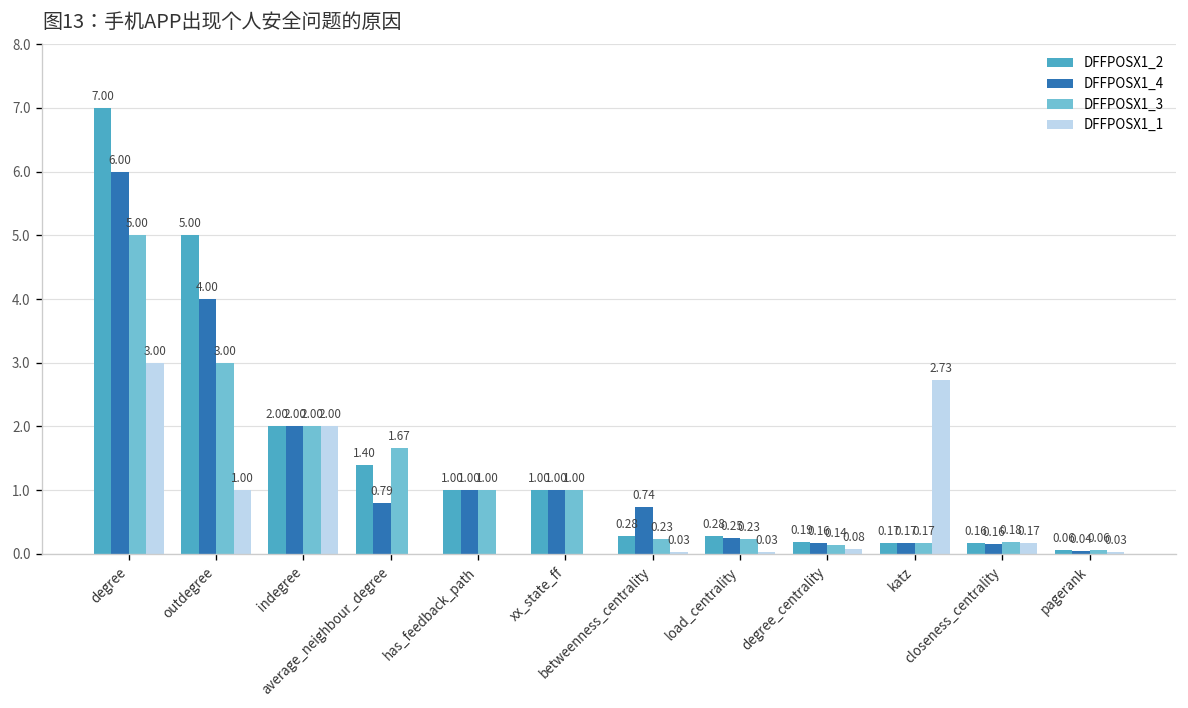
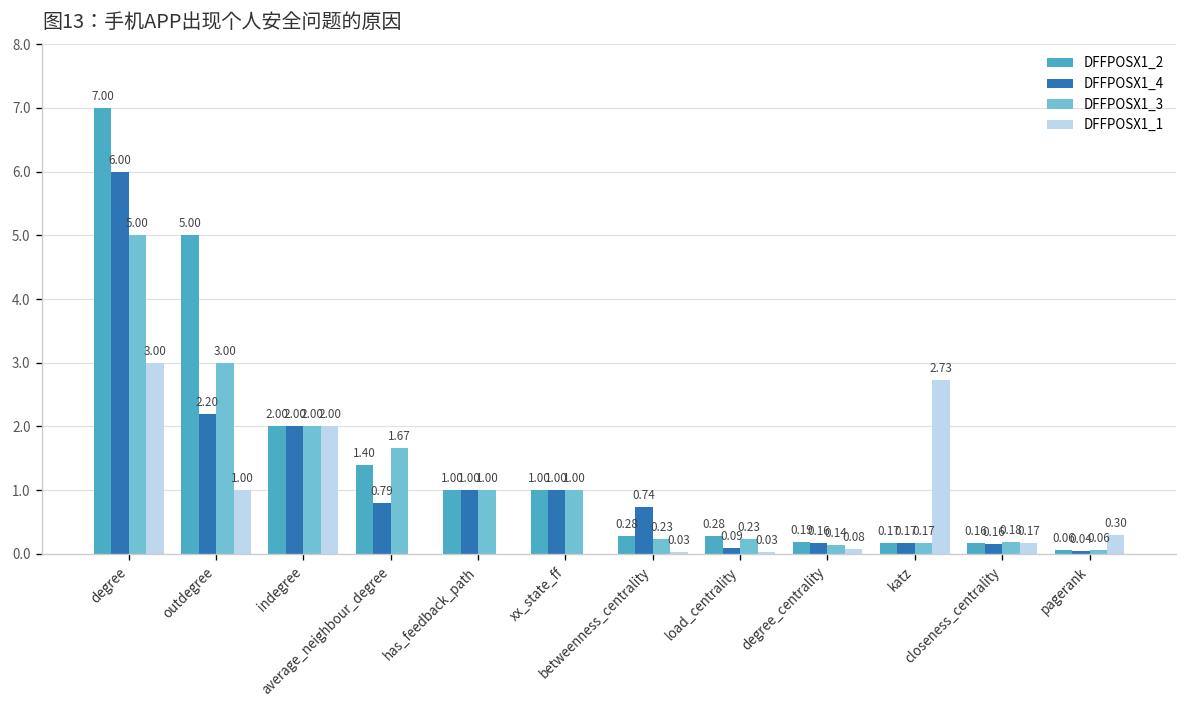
  {
    "DFFPOSX1_4": {
      "degree": 6.00,
-     "outdegree": 4.00,
+     "outdegree": 2.20,
      "average_neighbour_degree": 0.79,
      "betweenness_centrality": 0.74,
-     "load_centrality": 0.25
+     "load_centrality": 0.09
    },
    "DFFPOSX1_1": {
      "degree": 3.00,
      "outdegree": 1.00,
      "betweenness_centrality": 0.03,
      "load_centrality": 0.03,
      "katz": 2.73,
-     "pagerank": 0.03
+     "pagerank": 0.30
    }
  }
